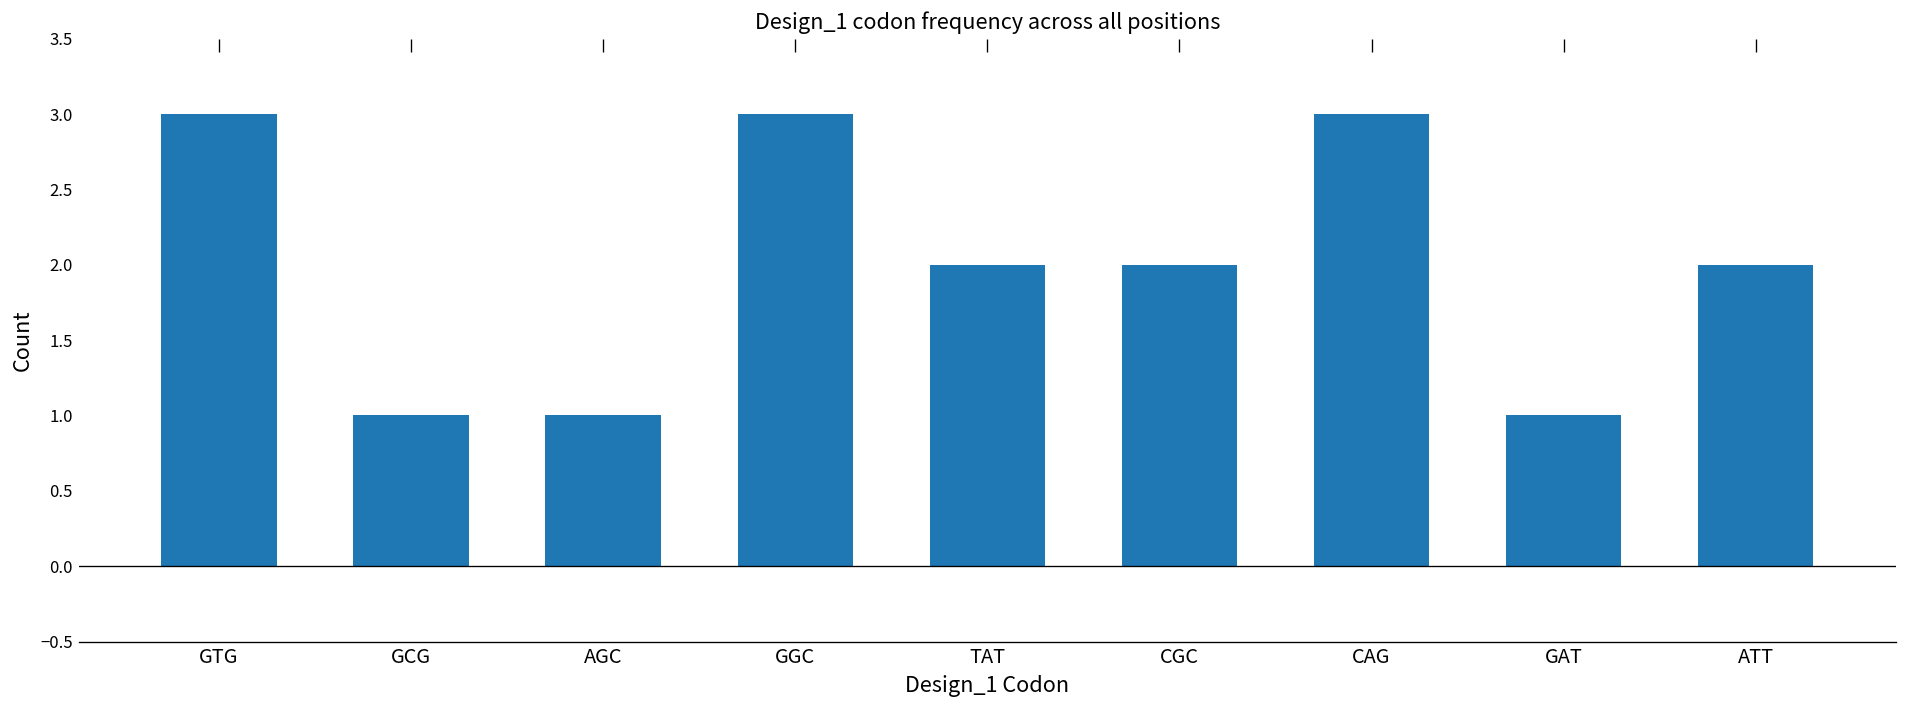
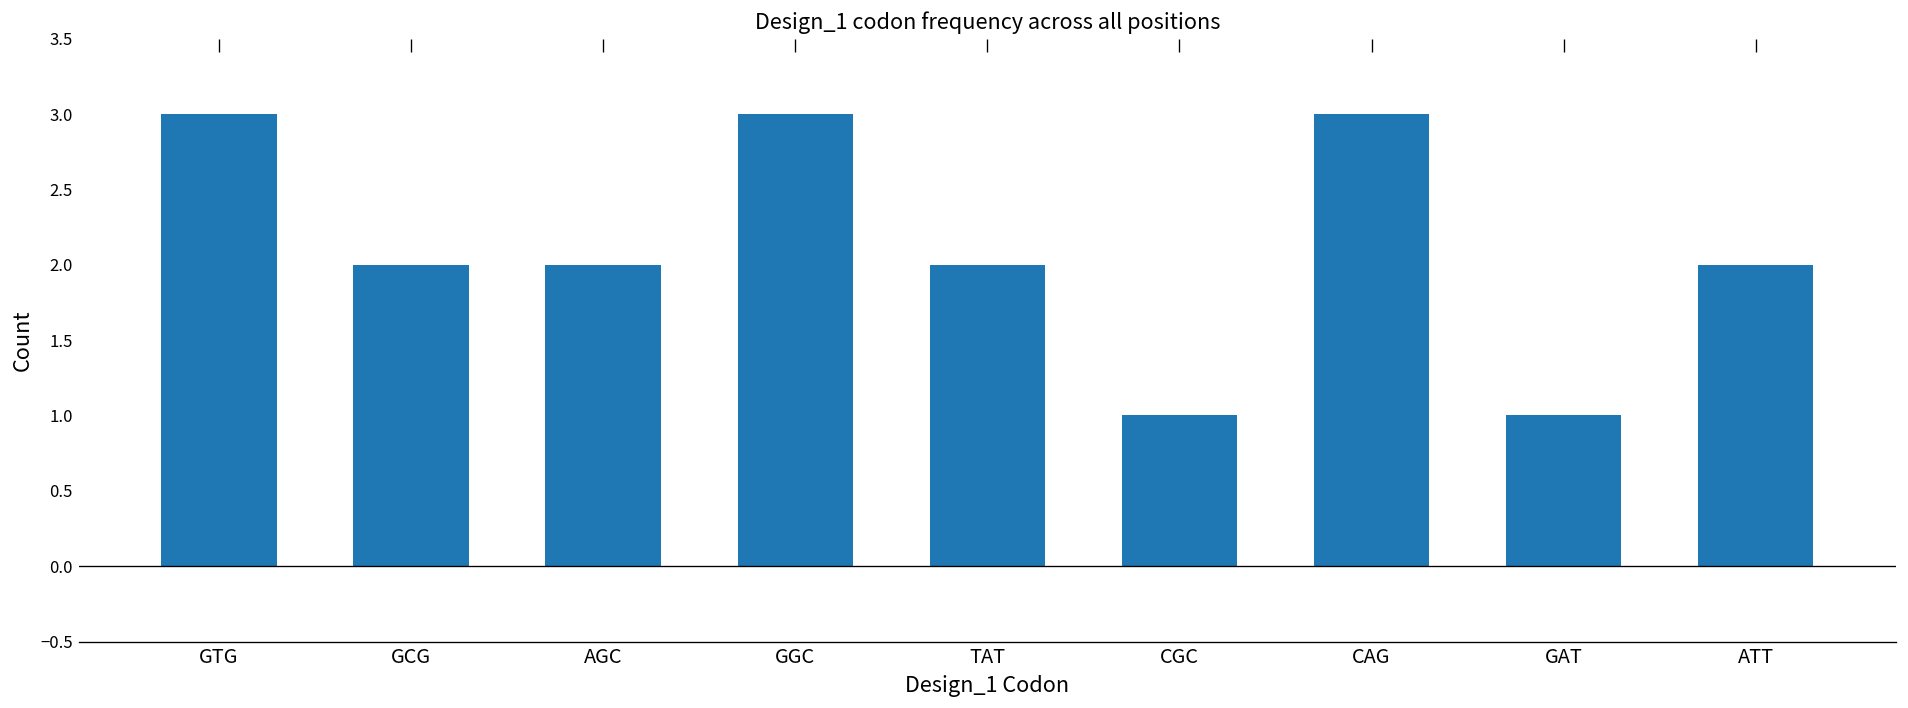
  {
    "GTG": 3,
-   "GCG": 1,
-   "AGC": 1,
+   "GCG": 2,
+   "AGC": 2,
    "GGC": 3,
    "TAT": 2,
-   "CGC": 2,
+   "CGC": 1,
    "CAG": 3,
    "GAT": 1,
    "ATT": 2
  }
